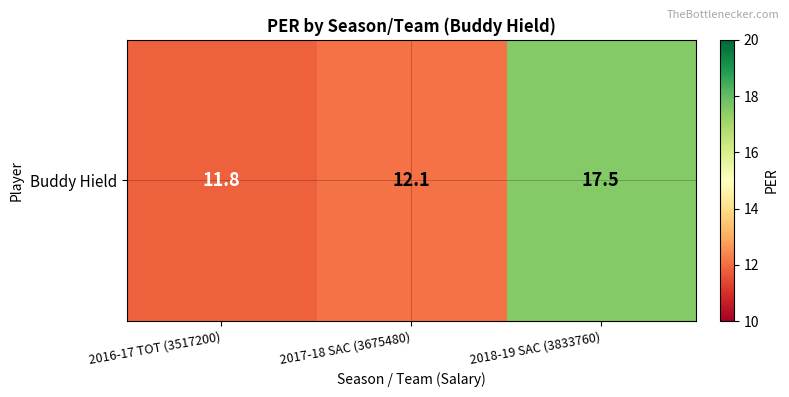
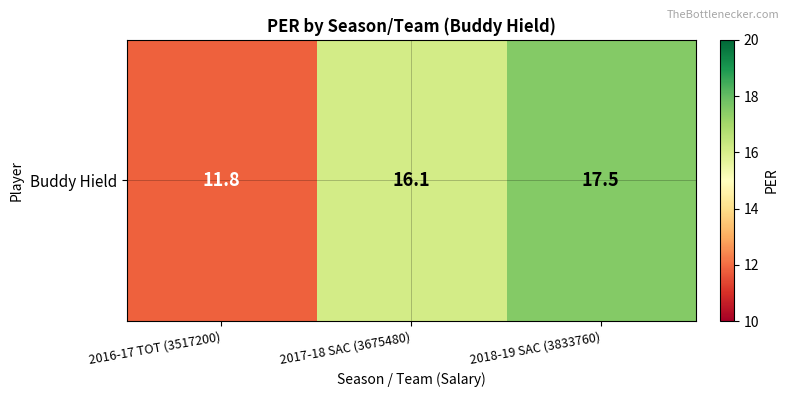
  {
    "Buddy Hield": {
      "2016-17 TOT (3517200)": 11.8,
-     "2017-18 SAC (3675480)": 12.1,
+     "2017-18 SAC (3675480)": 16.1,
      "2018-19 SAC (3833760)": 17.5
    }
  }
